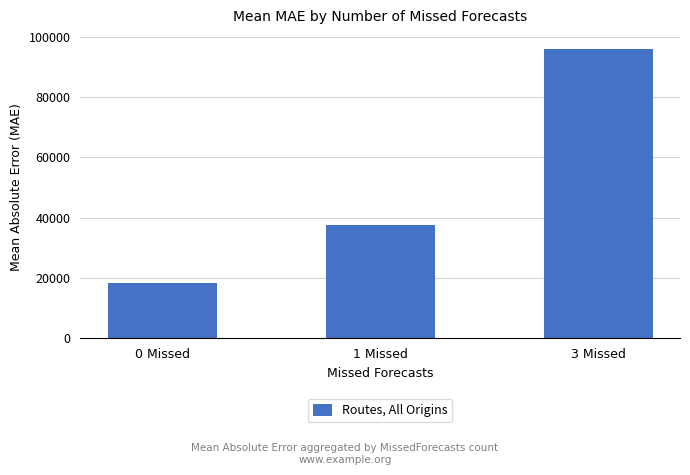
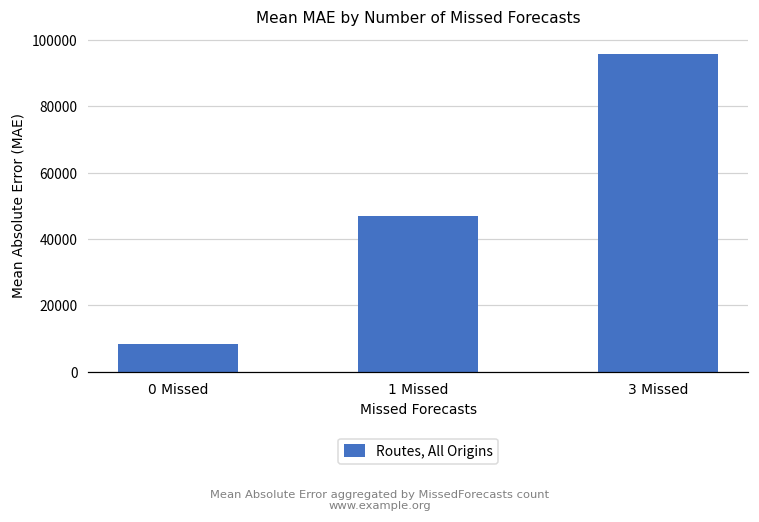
  {
-   "0 Missed": 18000,
-   "1 Missed": 37000,
+   "0 Missed": 8000,
+   "1 Missed": 47000,
    "3 Missed": 96000
  }
